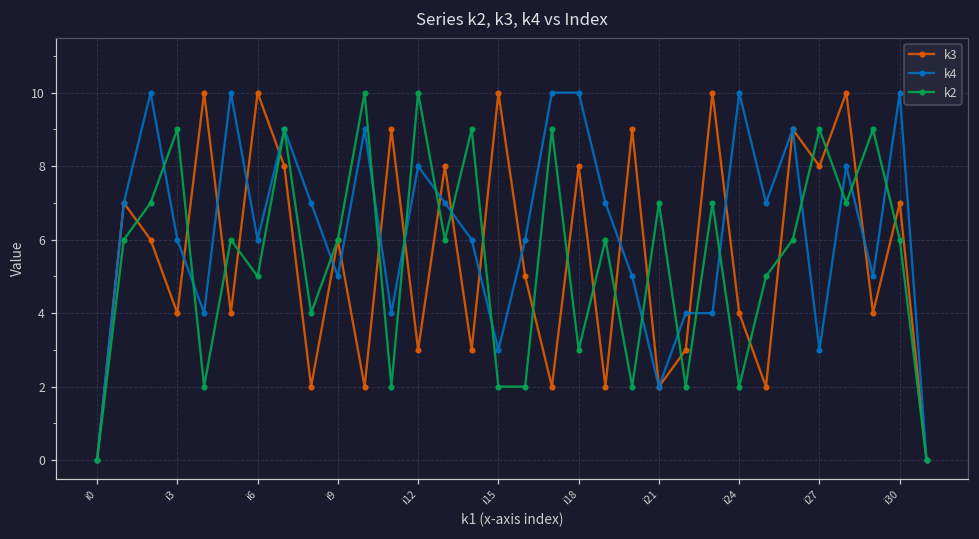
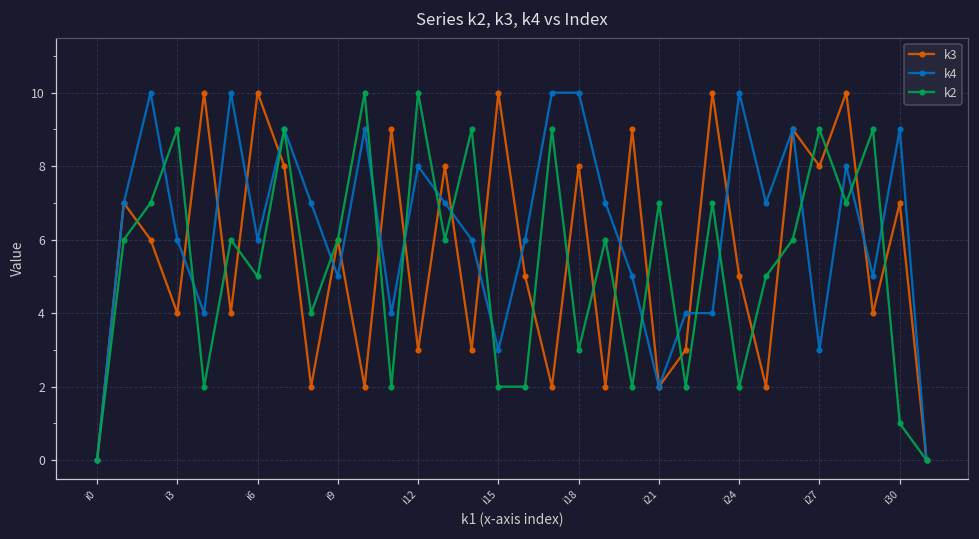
  {
    "k3": {
      "i3": 4,
      "i6": 10,
      "i12": 3,
      "i15": 10,
      "i18": 8,
-     "i24": 4,
+     "i24": 5,
      "i27": 8,
      "i30": 7
    },
    "k4": {
      "i3": 6,
      "i6": 6,
      "i9": 5,
      "i12": 8,
      "i15": 3,
      "i18": 10,
      "i24": 10,
      "i27": 3,
-     "i30": 10
+     "i30": 9
    },
    "k2": {
      "i3": 9,
      "i6": 5,
      "i12": 10,
      "i15": 2,
      "i18": 3,
      "i21": 7,
      "i24": 2,
      "i27": 9,
-     "i30": 6
+     "i30": 1
    }
  }
